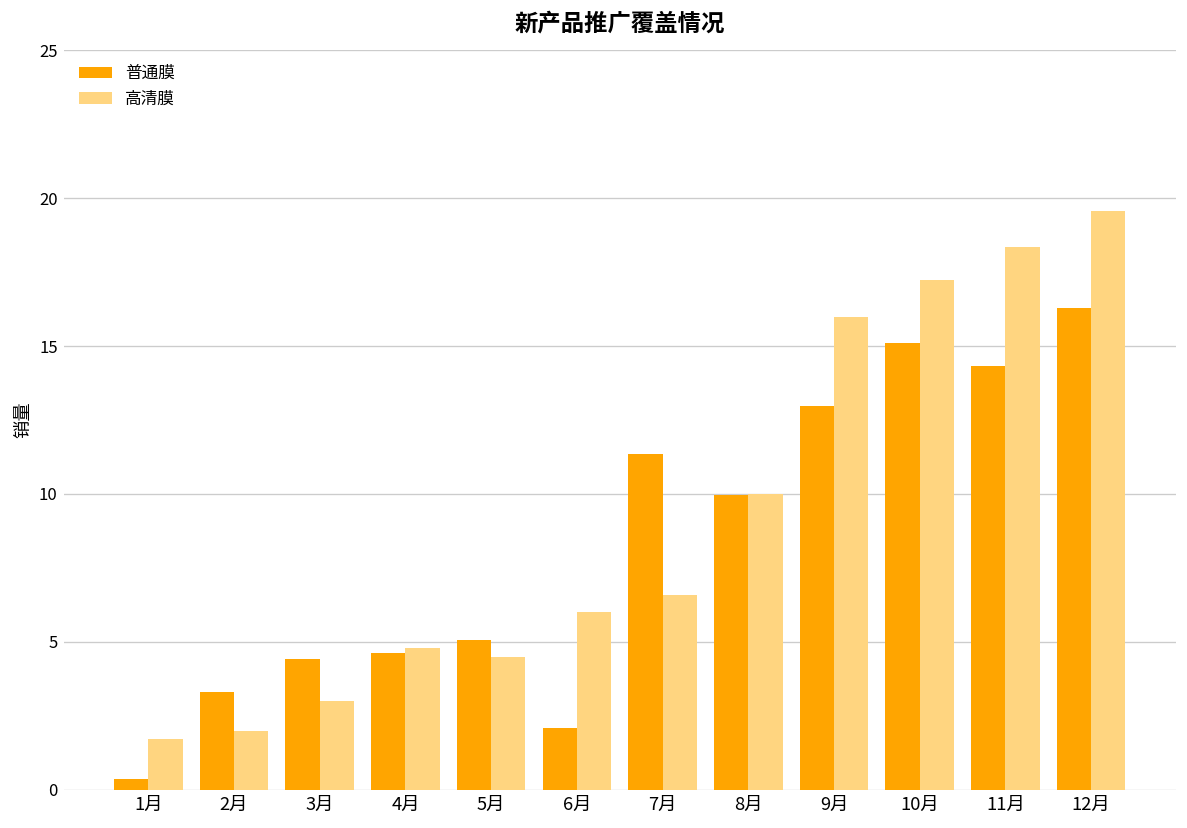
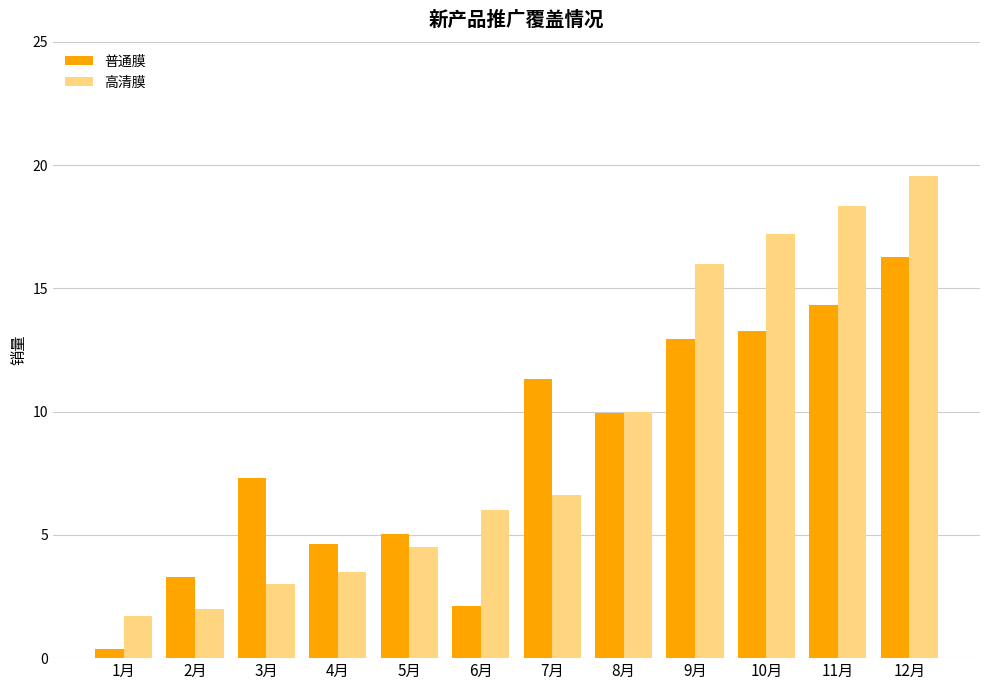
  {
    "普通膜": {
      "1月": 0.4,
      "2月": 3.3,
-     "3月": 4.4,
+     "3月": 7.3,
      "4月": 4.6,
      "5月": 5.1,
      "6月": 2.1,
      "7月": 11.3,
      "8月": 10.0,
      "9月": 13.0,
-     "10月": 15.1,
+     "10月": 13.3,
      "11月": 14.3,
      "12月": 16.3
    },
    "高清膜": {
      "1月": 1.7,
      "2月": 2.0,
      "3月": 3.0,
-     "4月": 4.8,
+     "4月": 3.5,
      "5月": 4.5,
      "6月": 6.0,
      "7月": 6.6,
      "8月": 10.0,
      "9月": 16.0,
      "10月": 17.2,
      "11月": 18.4,
      "12月": 19.6
    }
  }
